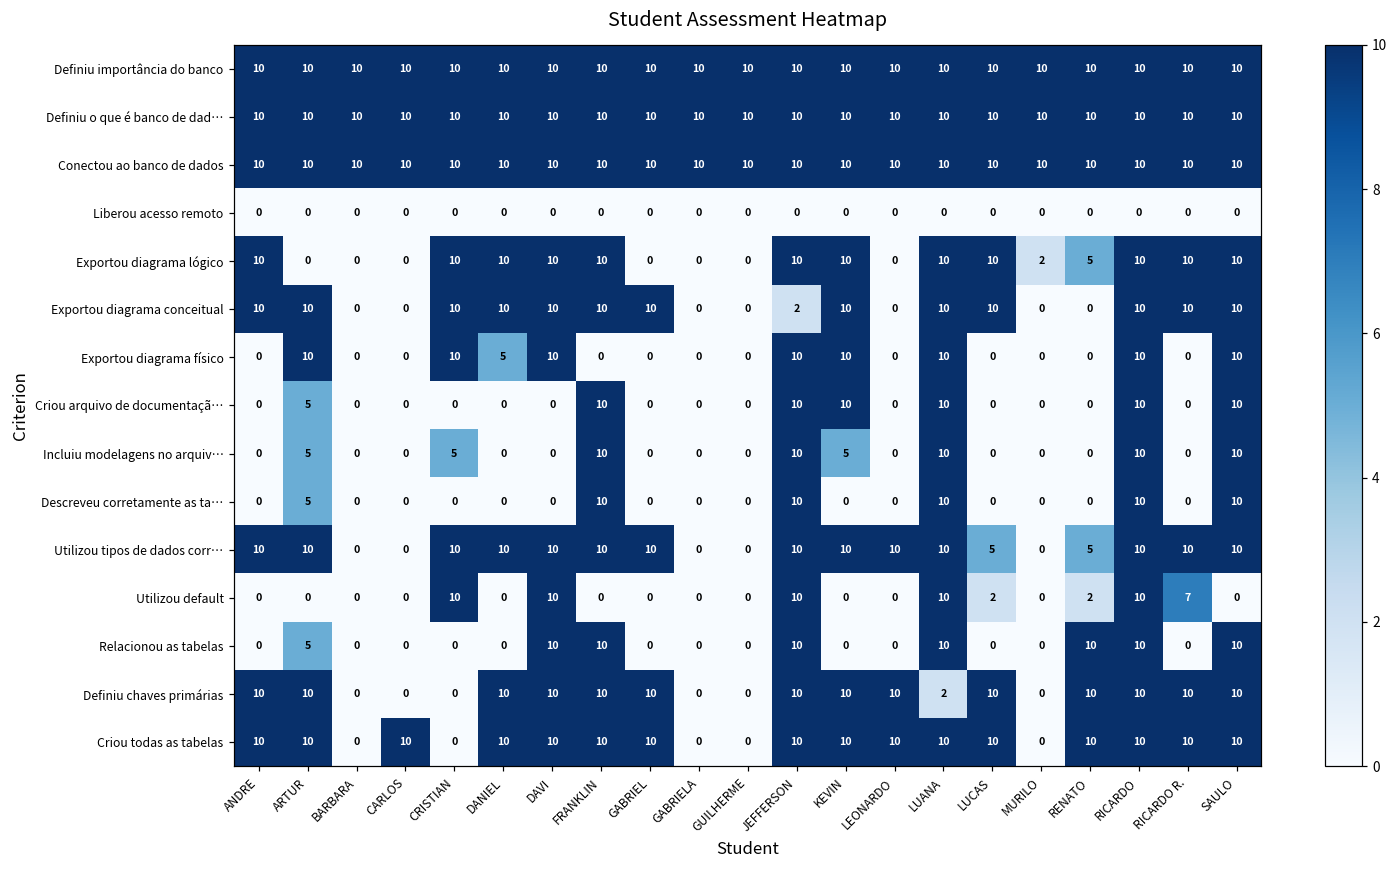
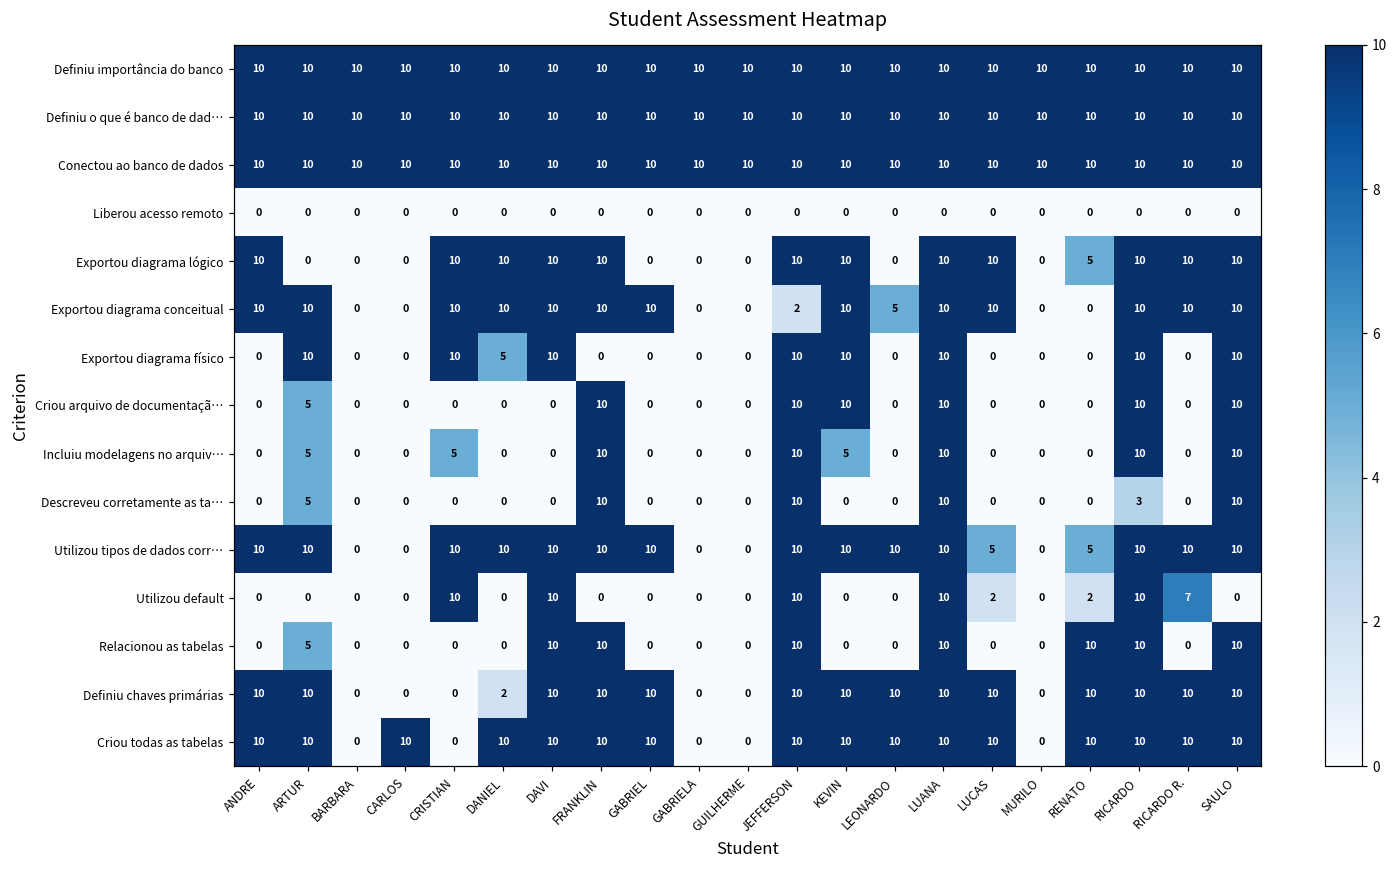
  {
    "Exportou diagrama lógico": {
      "ANDRE": 10,
      "ARTUR": 0,
      "BARBARA": 0,
      "CARLOS": 0,
      "CRISTIAN": 10,
      "DANIEL": 10,
      "DAVI": 10,
      "FRANKLIN": 10,
      "GABRIEL": 0,
      "GABRIELA": 0,
      "GUILHERME": 0,
      "JEFFERSON": 10,
      "KEVIN": 10,
      "LEONARDO": 0,
      "LUANA": 10,
      "LUCAS": 10,
-     "MURILO": 2,
+     "MURILO": 0,
      "RENATO": 5,
      "RICARDO": 10,
      "RICARDO R.": 10,
      "SAULO": 10
    },
    "Exportou diagrama conceitual": {
      "ANDRE": 10,
      "ARTUR": 10,
      "BARBARA": 0,
      "CARLOS": 0,
      "CRISTIAN": 10,
      "DANIEL": 10,
      "DAVI": 10,
      "FRANKLIN": 10,
      "GABRIEL": 10,
      "GABRIELA": 0,
      "GUILHERME": 0,
      "JEFFERSON": 2,
      "KEVIN": 10,
-     "LEONARDO": 0,
+     "LEONARDO": 5,
      "LUANA": 10,
      "LUCAS": 10,
      "MURILO": 0,
      "RENATO": 0,
      "RICARDO": 10,
      "RICARDO R.": 10,
      "SAULO": 10
    },
    "Descreveu corretamente as ta…": {
      "ANDRE": 0,
      "ARTUR": 5,
      "BARBARA": 0,
      "CARLOS": 0,
      "CRISTIAN": 0,
      "DANIEL": 0,
      "DAVI": 0,
      "FRANKLIN": 10,
      "GABRIEL": 0,
      "GABRIELA": 0,
      "GUILHERME": 0,
      "JEFFERSON": 10,
      "KEVIN": 0,
      "LEONARDO": 0,
      "LUANA": 10,
      "LUCAS": 0,
      "MURILO": 0,
      "RENATO": 0,
-     "RICARDO": 10,
+     "RICARDO": 3,
      "RICARDO R.": 0,
      "SAULO": 10
    },
    "Definiu chaves primárias": {
      "ANDRE": 10,
      "ARTUR": 10,
      "BARBARA": 0,
      "CARLOS": 0,
      "CRISTIAN": 0,
-     "DANIEL": 10,
+     "DANIEL": 2,
      "DAVI": 10,
      "FRANKLIN": 10,
      "GABRIEL": 10,
      "GABRIELA": 0,
      "GUILHERME": 0,
      "JEFFERSON": 10,
      "KEVIN": 10,
      "LEONARDO": 10,
-     "LUANA": 2,
+     "LUANA": 10,
      "LUCAS": 10,
      "MURILO": 0,
      "RENATO": 10,
      "RICARDO": 10,
      "RICARDO R.": 10,
      "SAULO": 10
    }
  }
